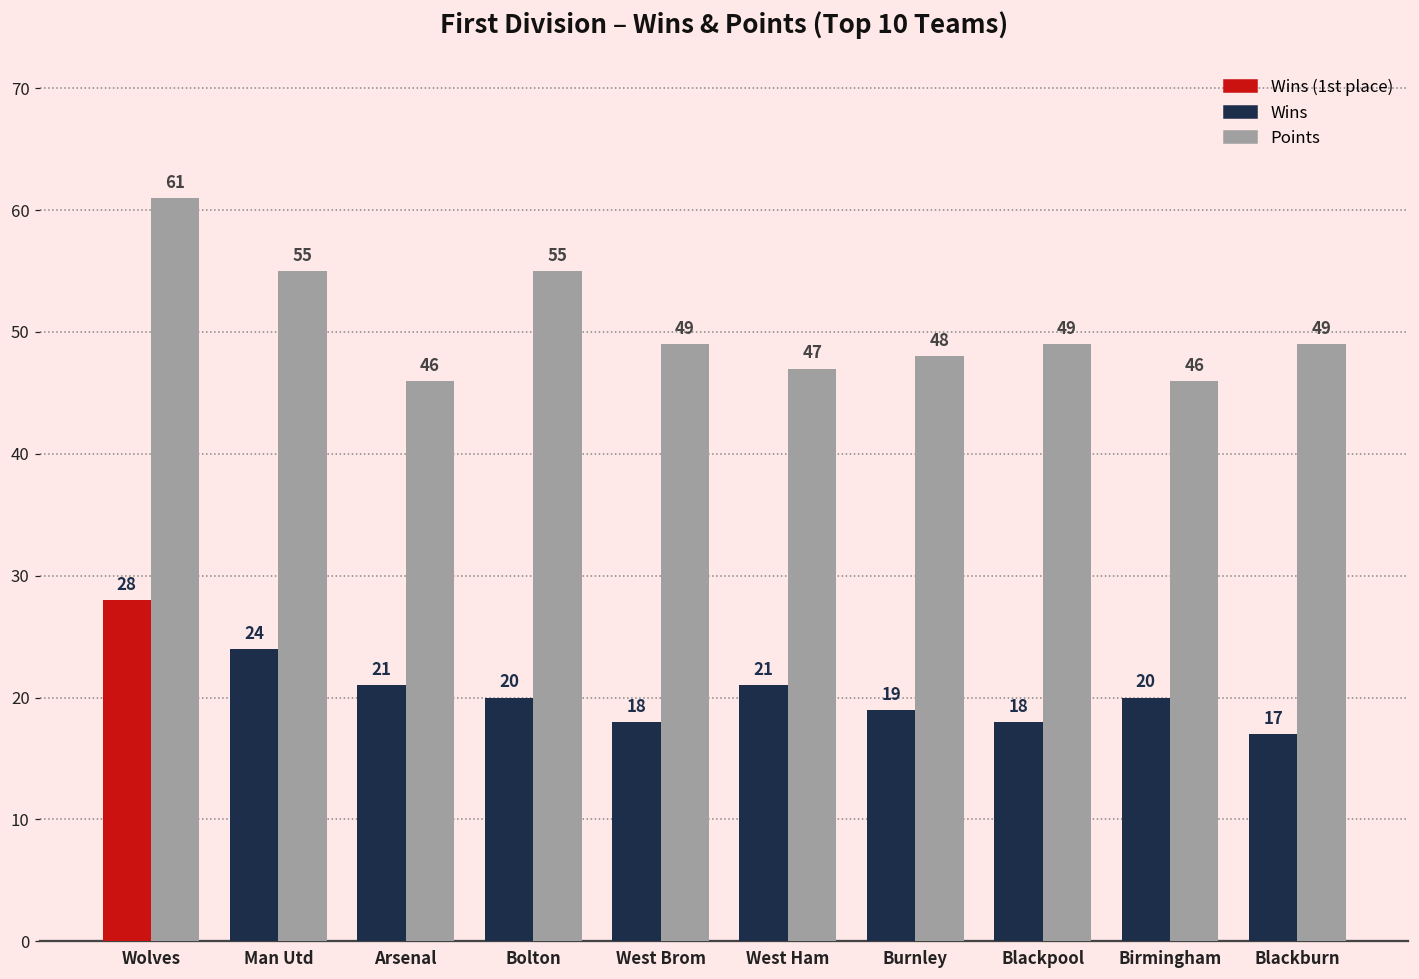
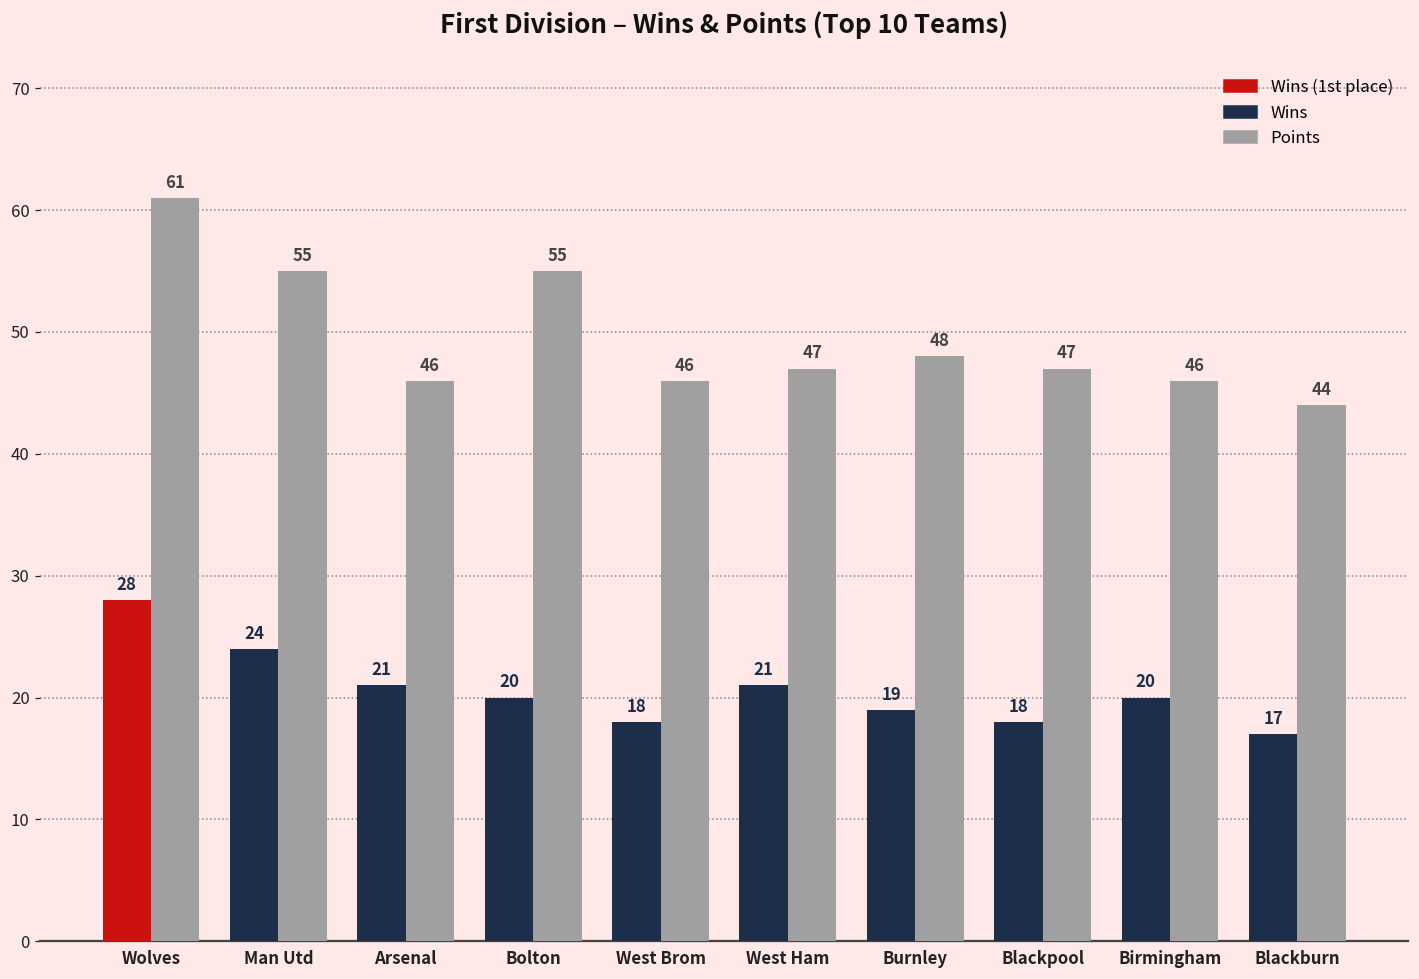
  {
    "Points": {
      "Wolves": 61,
      "Man Utd": 55,
      "Arsenal": 46,
      "Bolton": 55,
-     "West Brom": 49,
+     "West Brom": 46,
      "West Ham": 47,
      "Burnley": 48,
-     "Blackpool": 49,
+     "Blackpool": 47,
      "Birmingham": 46,
-     "Blackburn": 49
+     "Blackburn": 44
    }
  }
